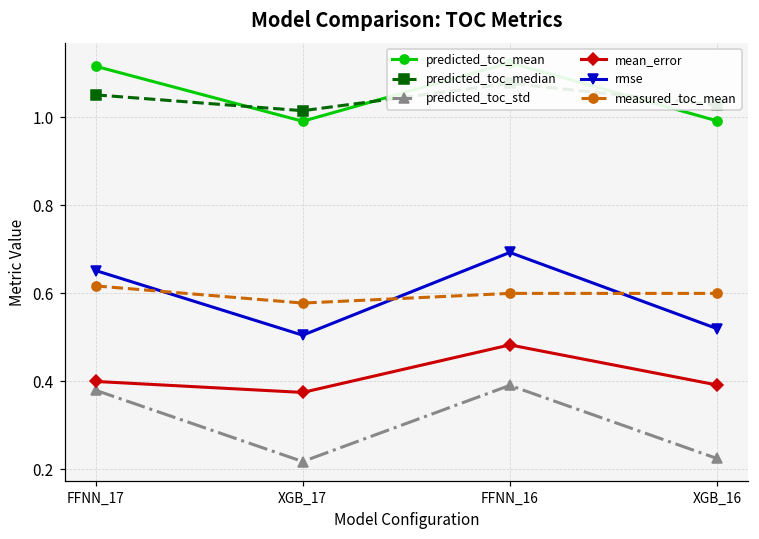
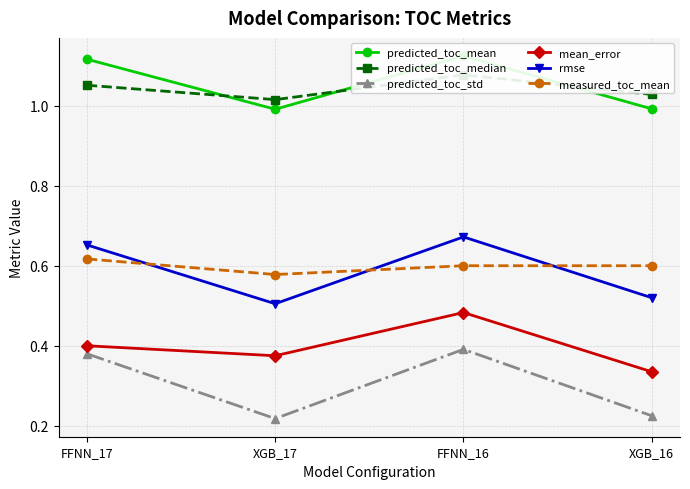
  {
    "predicted_toc_mean": {
      "FFNN_17": 1.12,
      "XGB_17": 0.99,
      "XGB_16": 0.99
    },
    "predicted_toc_median": {
      "FFNN_17": 1.05,
      "XGB_17": 1.02,
      "XGB_16": 1.03
    },
    "predicted_toc_std": {
      "FFNN_17": 0.38,
      "XGB_17": 0.22,
      "FFNN_16": 0.39,
      "XGB_16": 0.23
    },
    "mean_error": {
      "FFNN_17": 0.40,
      "XGB_17": 0.38,
      "FFNN_16": 0.48,
-     "XGB_16": 0.39
+     "XGB_16": 0.34
    },
    "rmse": {
      "FFNN_17": 0.65,
      "XGB_17": 0.51,
-     "FFNN_16": 0.69,
+     "FFNN_16": 0.67,
      "XGB_16": 0.52
    },
    "measured_toc_mean": {
      "FFNN_17": 0.62,
      "XGB_17": 0.58,
      "FFNN_16": 0.60,
      "XGB_16": 0.60
    }
  }
